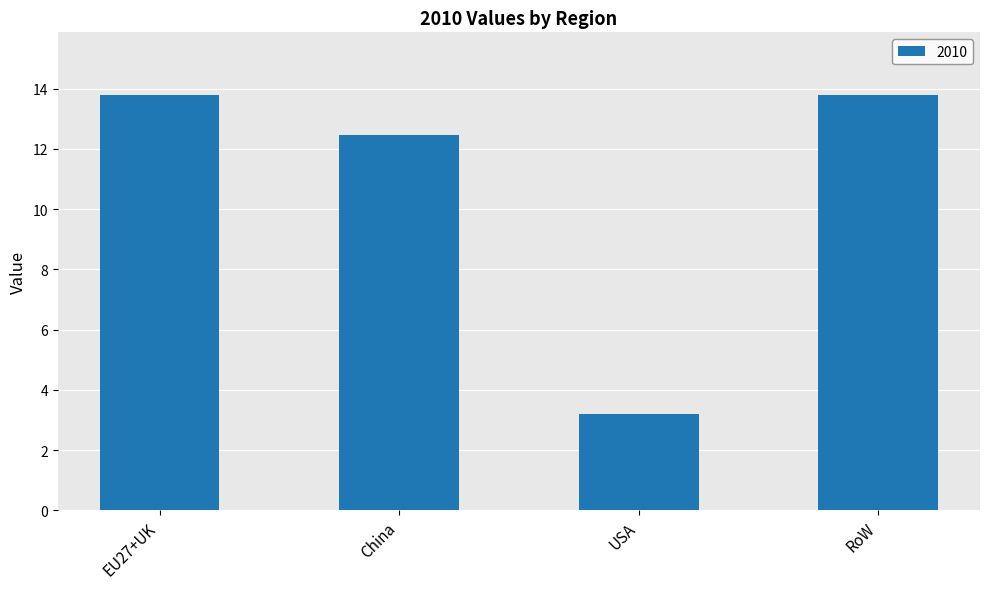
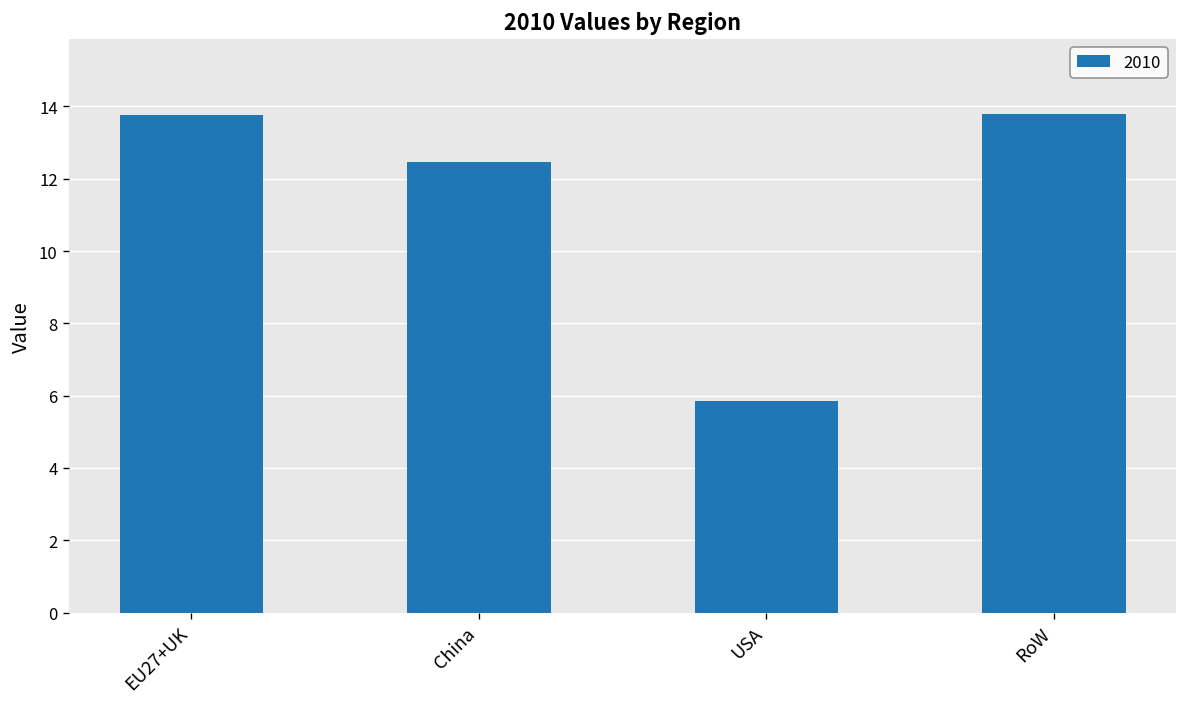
  {
    "EU27+UK": 13.8,
    "China": 12.5,
-   "USA": 3.2,
+   "USA": 5.9,
    "RoW": 13.8
  }
